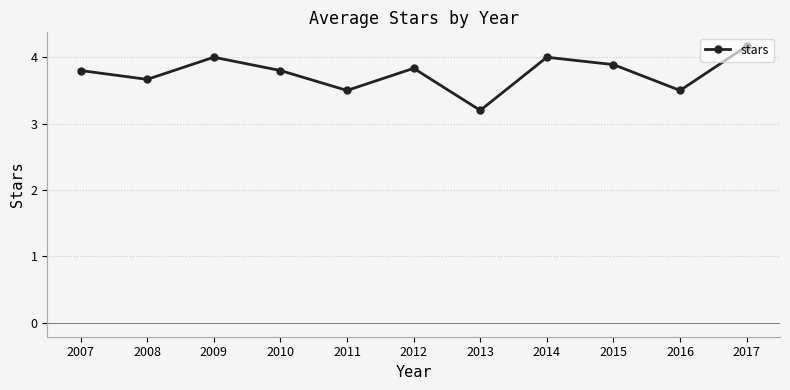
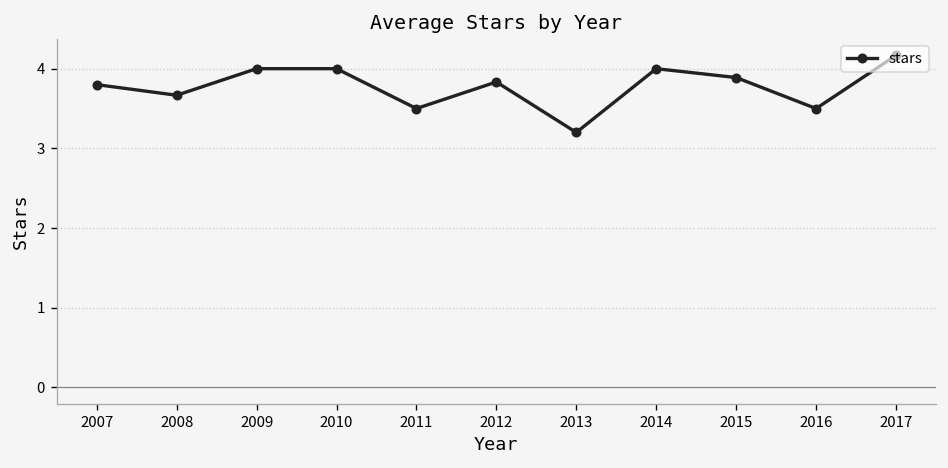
  {
    "2007": 3.8,
    "2008": 3.7,
    "2009": 4.0,
-   "2010": 3.8,
+   "2010": 4.0,
    "2011": 3.5,
    "2012": 3.8,
    "2013": 3.2,
    "2014": 4.0,
    "2015": 3.9,
    "2016": 3.5
  }
